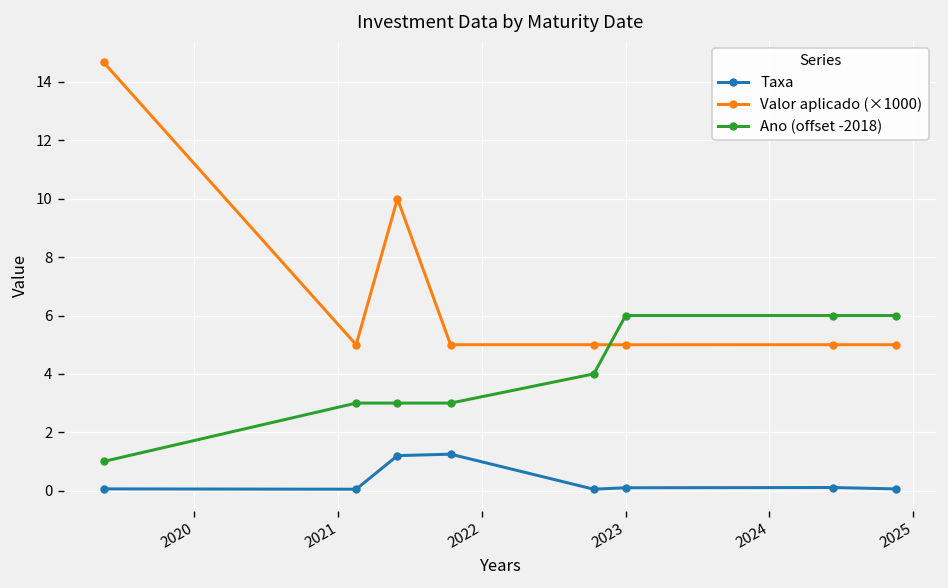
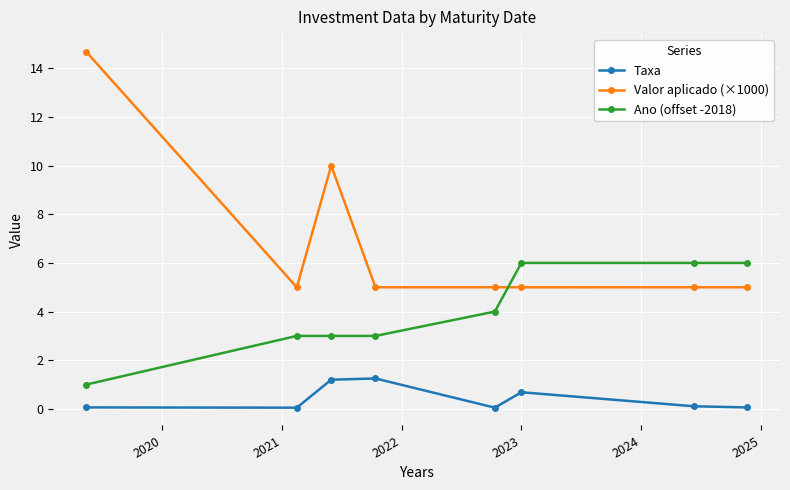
  {
    "Taxa": {
-     "2023": 0.1
+     "2023": 0.7
    },
    "Valor aplicado (×1000)": {
      "2023": 5.0
    },
    "Ano (offset -2018)": {
      "2023": 6.0
    }
  }
